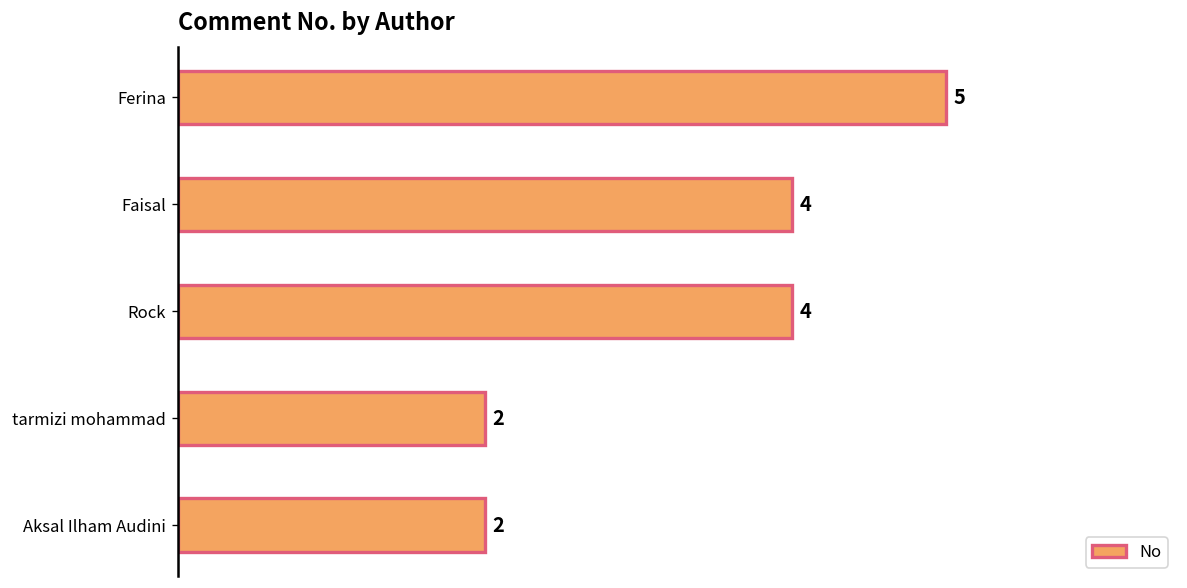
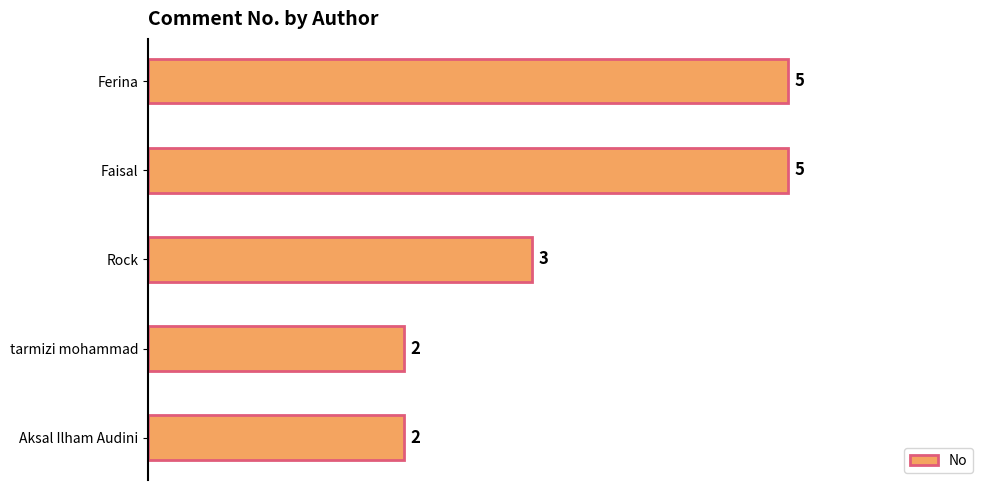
  {
    "Ferina": 5,
-   "Faisal": 4,
-   "Rock": 4,
+   "Faisal": 5,
+   "Rock": 3,
    "tarmizi mohammad": 2,
    "Aksal Ilham Audini": 2
  }
